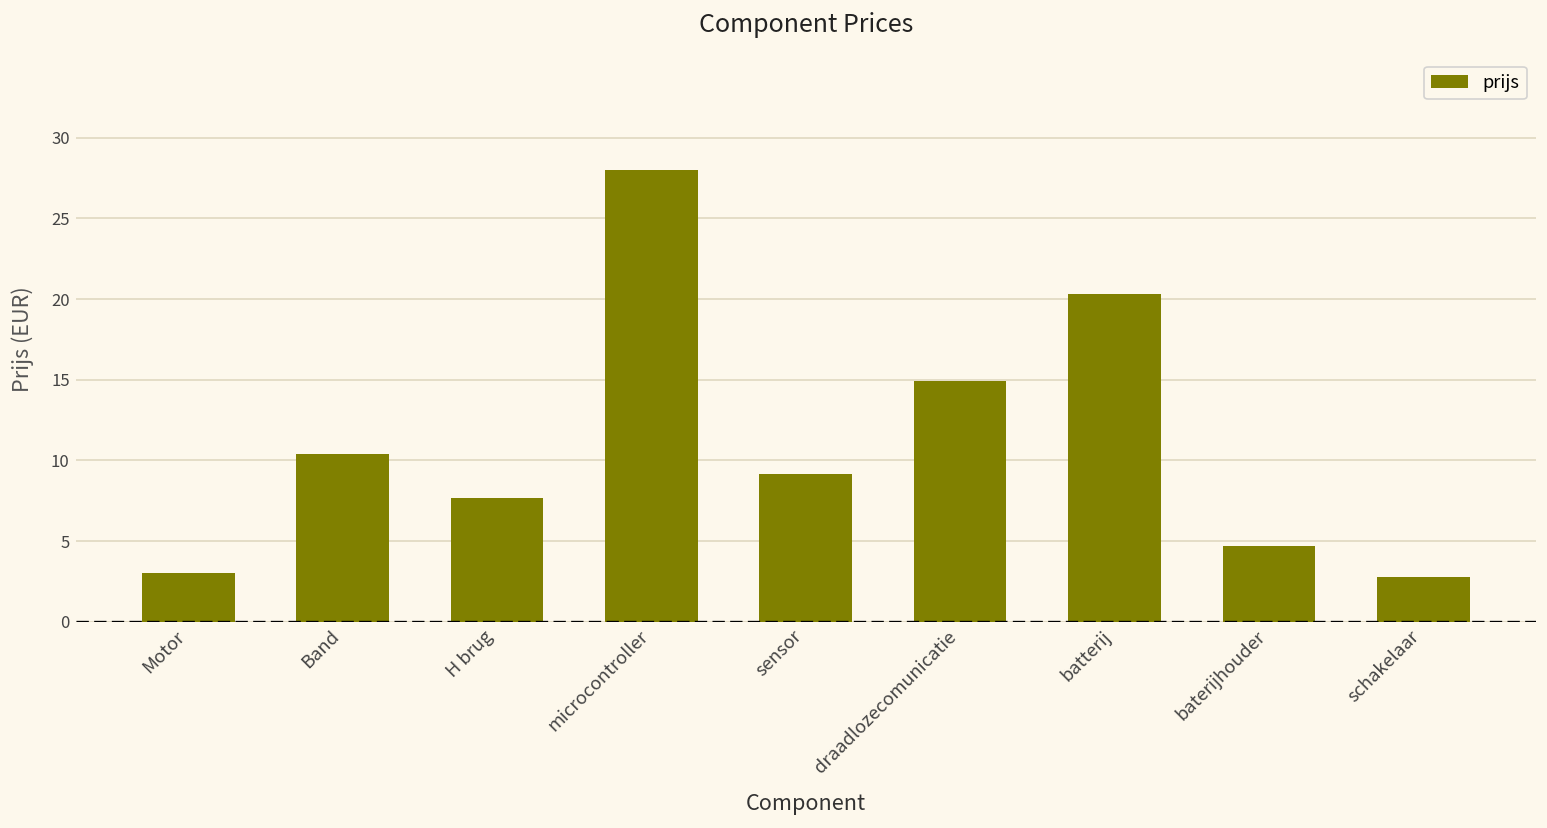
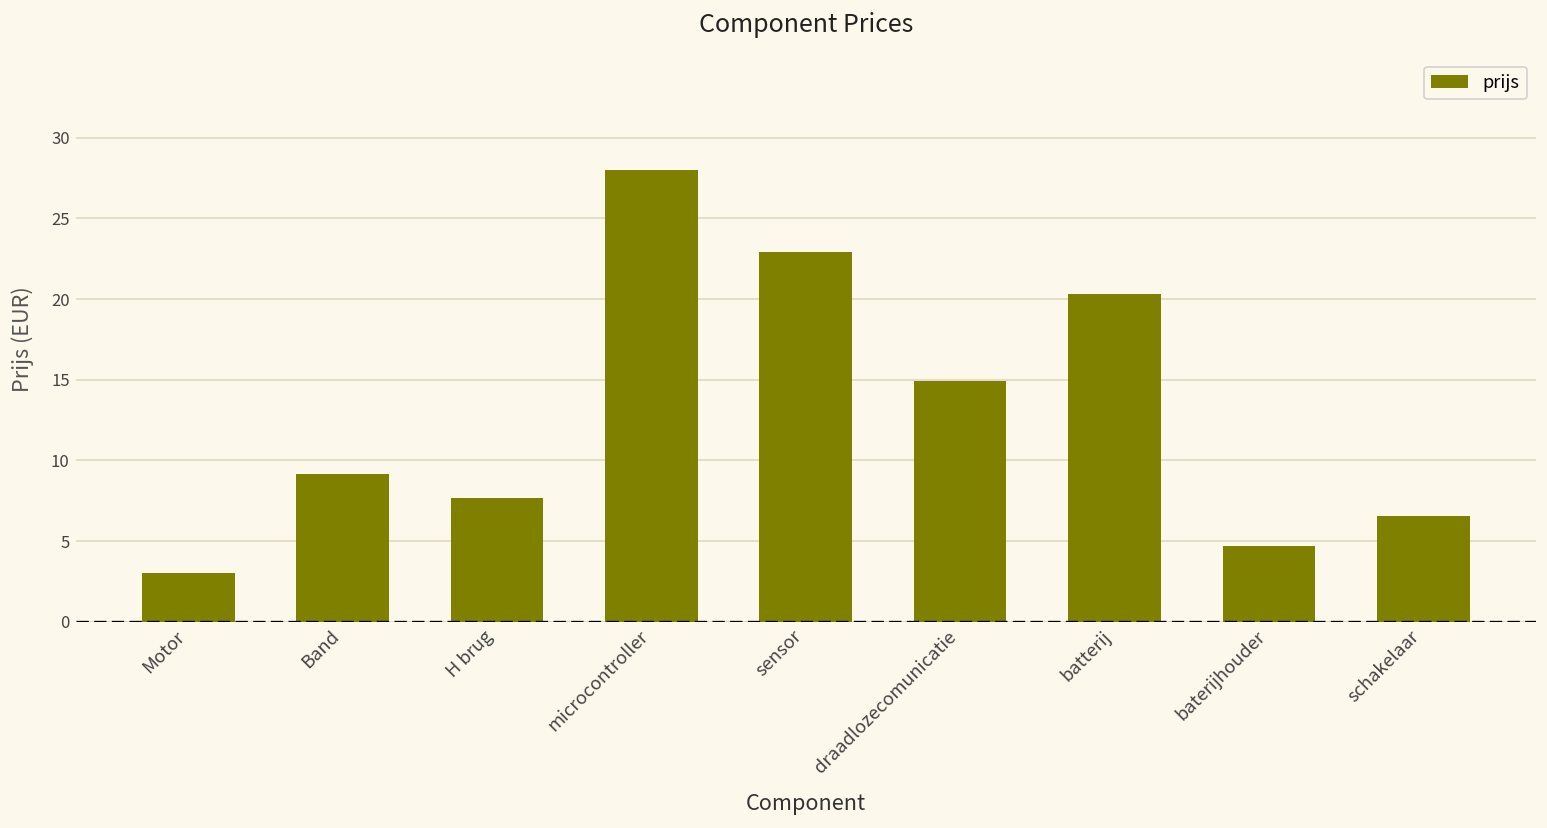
  {
    "Motor": 3.0,
-   "Band": 10.4,
+   "Band": 9.2,
    "H brug": 7.7,
    "microcontroller": 28.0,
-   "sensor": 9.2,
+   "sensor": 22.9,
    "draadlozecomunicatie": 14.9,
    "batterij": 20.3,
    "baterijhouder": 4.7,
-   "schakelaar": 2.8
+   "schakelaar": 6.6
  }
